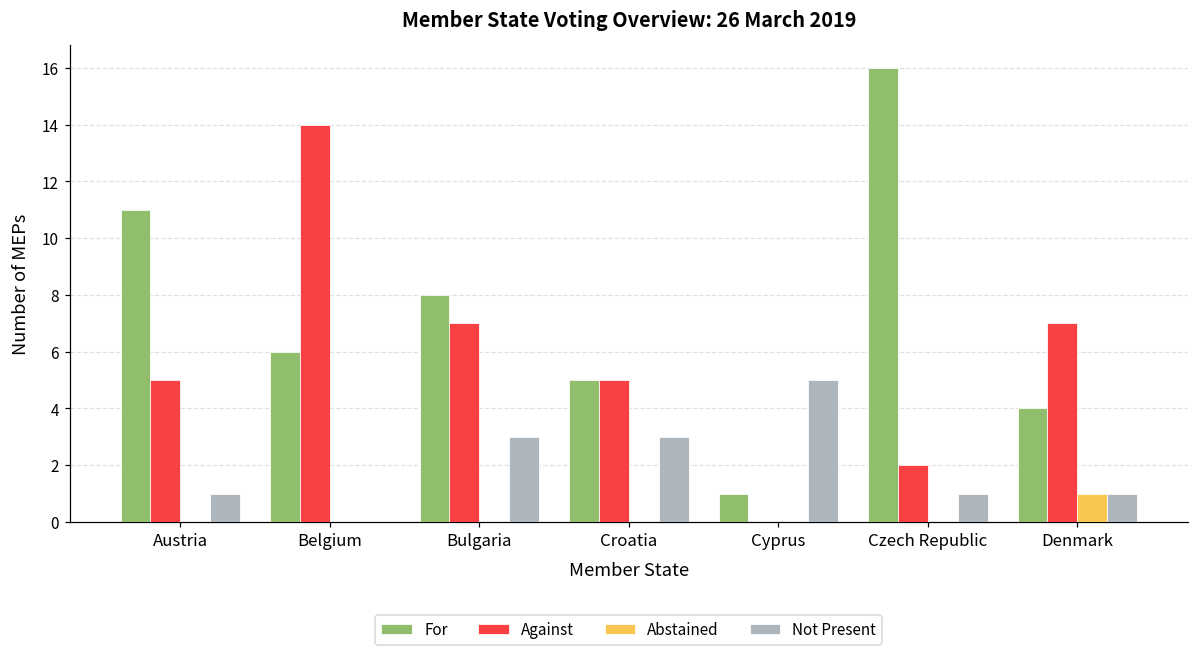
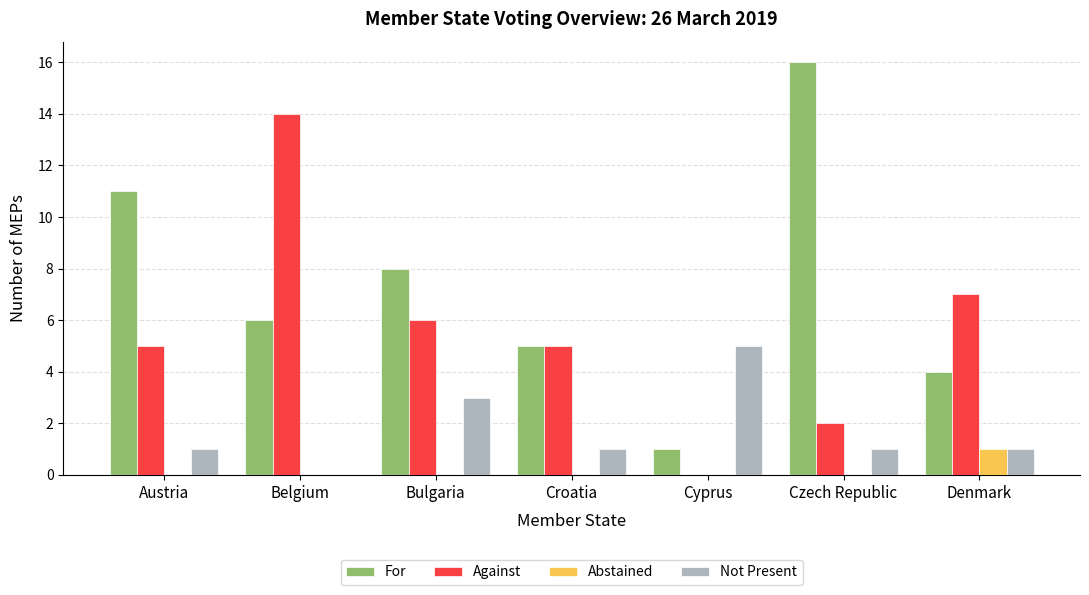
  {
    "For": {
      "Austria": 11,
      "Belgium": 6,
      "Bulgaria": 8,
      "Croatia": 5,
      "Cyprus": 1,
      "Czech Republic": 16,
      "Denmark": 4
    },
    "Against": {
      "Austria": 5,
      "Belgium": 14,
-     "Bulgaria": 7,
+     "Bulgaria": 6,
      "Croatia": 5,
      "Cyprus": 0,
      "Czech Republic": 2,
      "Denmark": 7
    },
    "Abstained": {
      "Austria": 0,
      "Belgium": 0,
      "Bulgaria": 0,
      "Croatia": 0,
      "Cyprus": 0,
      "Czech Republic": 0,
      "Denmark": 1
    },
    "Not Present": {
      "Austria": 1,
      "Belgium": 0,
      "Bulgaria": 3,
-     "Croatia": 3,
+     "Croatia": 1,
      "Cyprus": 5,
      "Czech Republic": 1,
      "Denmark": 1
    }
  }
